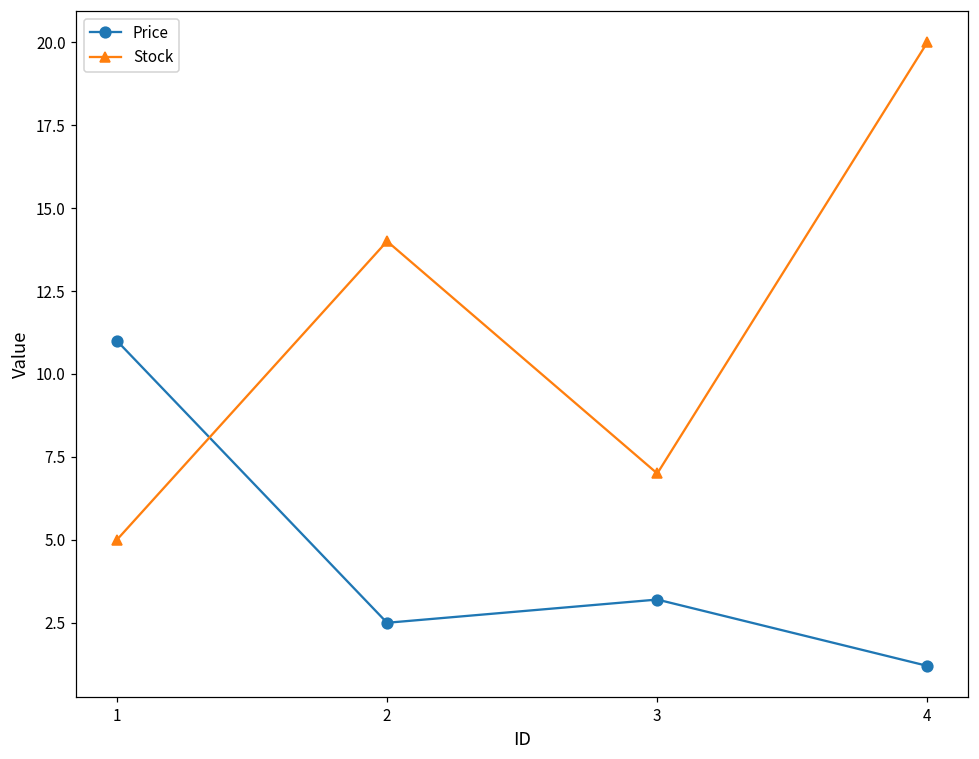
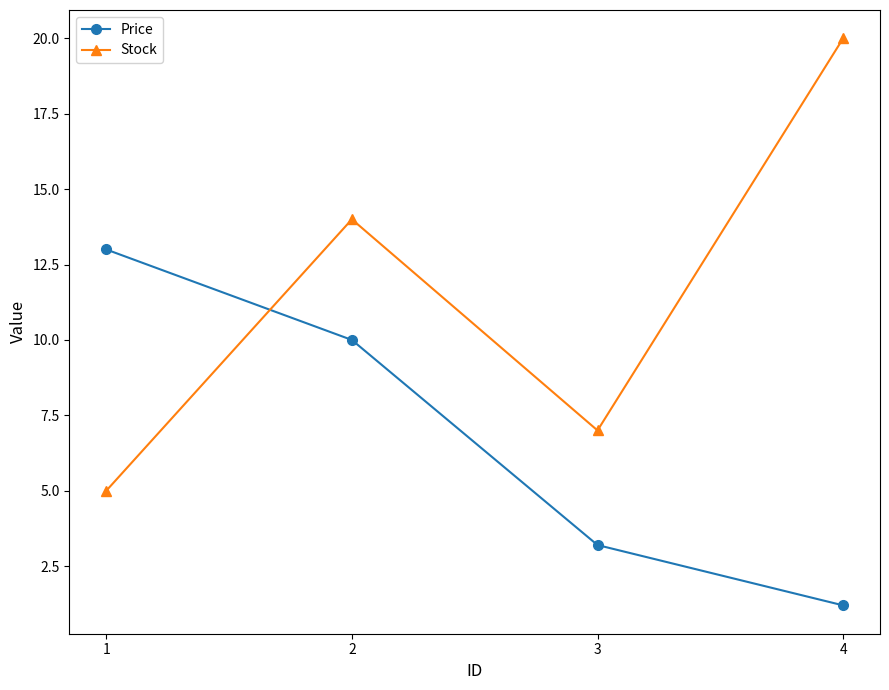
  {
    "Price": {
-     "1": 11,
-     "2": 2.5,
+     "1": 13,
+     "2": 10.0,
      "3": 3.2,
      "4": 1.2
    },
    "Stock": {
      "1": 5.0,
      "2": 14.0,
      "3": 7.0,
      "4": 20.0
    }
  }
